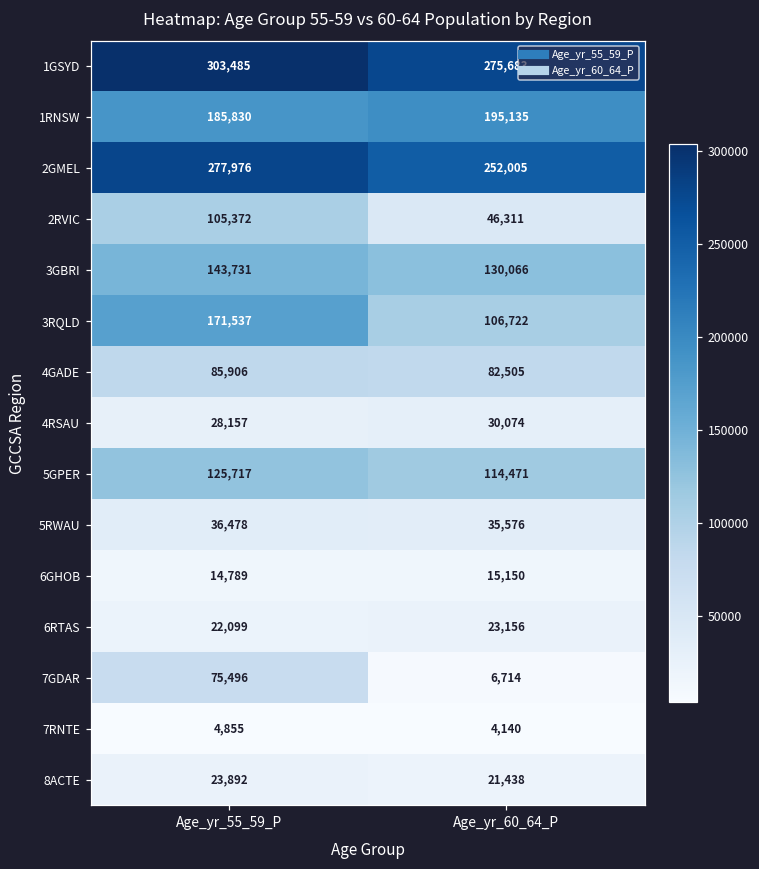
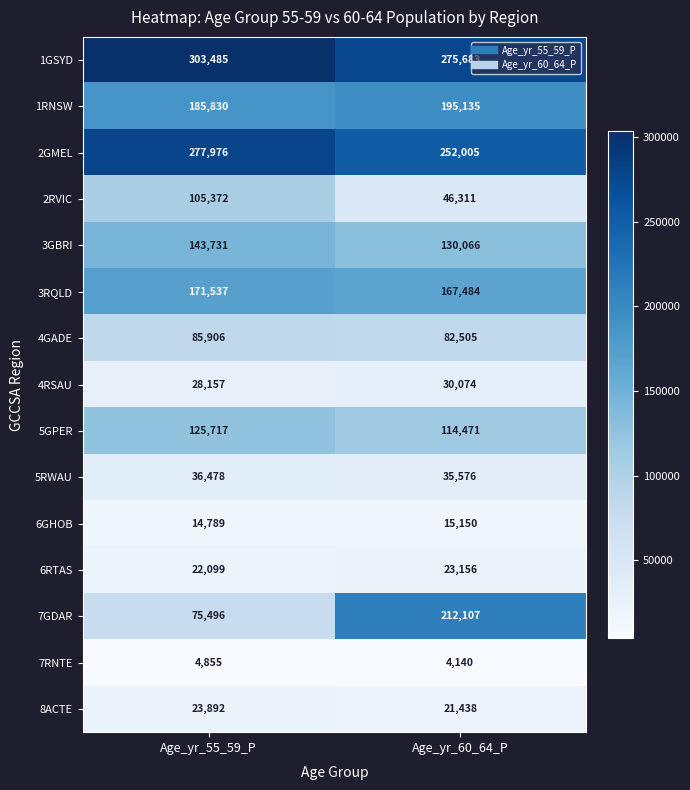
  {
    "1GSYD": {
      "Age_yr_55_59_P": "303,485"
    },
    "1RNSW": {
      "Age_yr_55_59_P": "185,830",
      "Age_yr_60_64_P": "195,135"
    },
    "2GMEL": {
      "Age_yr_55_59_P": "277,976",
      "Age_yr_60_64_P": "252,005"
    },
    "2RVIC": {
      "Age_yr_55_59_P": "105,372",
      "Age_yr_60_64_P": "46,311"
    },
    "3GBRI": {
      "Age_yr_55_59_P": "143,731",
      "Age_yr_60_64_P": "130,066"
    },
    "3RQLD": {
      "Age_yr_55_59_P": "171,537",
-     "Age_yr_60_64_P": "106,722"
+     "Age_yr_60_64_P": "167,484"
    },
    "4GADE": {
      "Age_yr_55_59_P": "85,906",
      "Age_yr_60_64_P": "82,505"
    },
    "4RSAU": {
      "Age_yr_55_59_P": "28,157",
      "Age_yr_60_64_P": "30,074"
    },
    "5GPER": {
      "Age_yr_55_59_P": "125,717",
      "Age_yr_60_64_P": "114,471"
    },
    "5RWAU": {
      "Age_yr_55_59_P": "36,478",
      "Age_yr_60_64_P": "35,576"
    },
    "6GHOB": {
      "Age_yr_55_59_P": "14,789",
      "Age_yr_60_64_P": "15,150"
    },
    "6RTAS": {
      "Age_yr_55_59_P": "22,099",
      "Age_yr_60_64_P": "23,156"
    },
    "7GDAR": {
      "Age_yr_55_59_P": "75,496",
-     "Age_yr_60_64_P": "6,714"
+     "Age_yr_60_64_P": "212,107"
    },
    "7RNTE": {
      "Age_yr_55_59_P": "4,855",
      "Age_yr_60_64_P": "4,140"
    },
    "8ACTE": {
      "Age_yr_55_59_P": "23,892",
      "Age_yr_60_64_P": "21,438"
    }
  }
